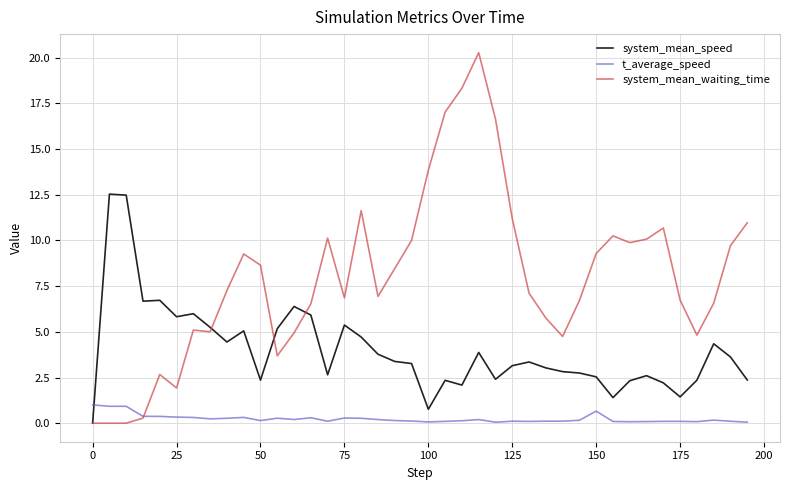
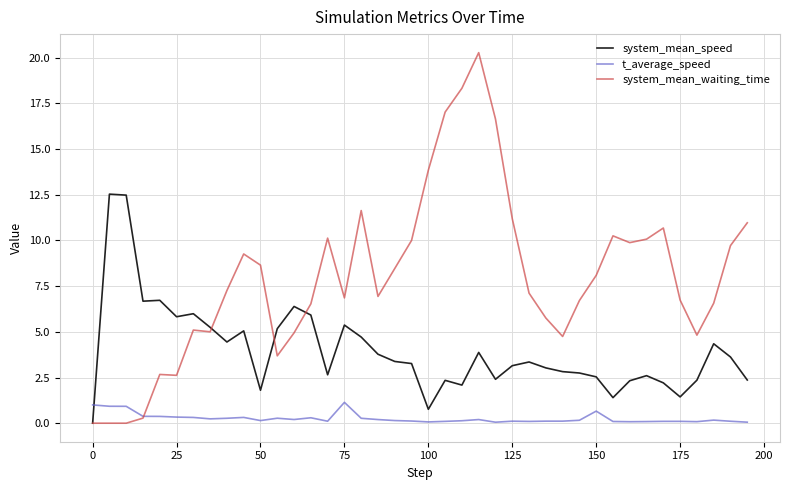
  {
    "system_mean_speed": {
      "25": 5.8,
-     "50": 2.4,
+     "50": 1.8,
      "75": 5.4,
      "100": 0.8,
      "125": 3.1,
      "150": 2.5,
      "175": 1.4
    },
    "t_average_speed": {
      "0": 1.0,
      "25": 0.3,
      "50": 0.1,
-     "75": 0.3,
+     "75": 1.1,
      "100": 0.1,
      "125": 0.1,
      "150": 0.7,
      "175": 0.1
    },
    "system_mean_waiting_time": {
-     "25": 1.9,
+     "25": 2.6,
      "50": 8.6,
      "75": 6.9,
      "100": 13.8,
      "125": 11.2,
-     "150": 9.3,
+     "150": 8.1,
      "175": 6.7
    }
  }
